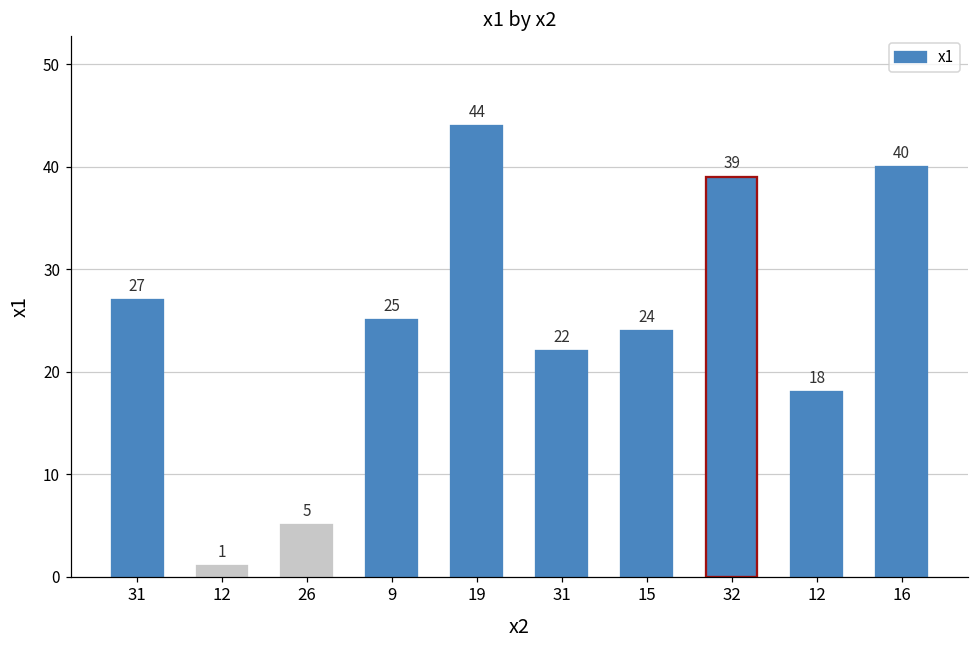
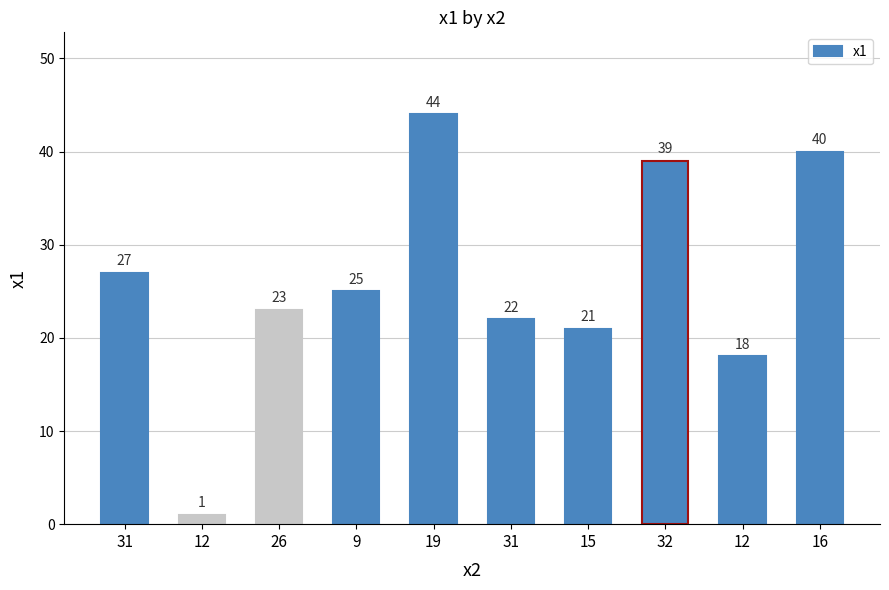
  {
-   "26": 5,
+   "26": 23,
    "9": 25,
    "19": 44,
-   "15": 24,
+   "15": 21,
    "32": 39,
    "16": 40
  }
